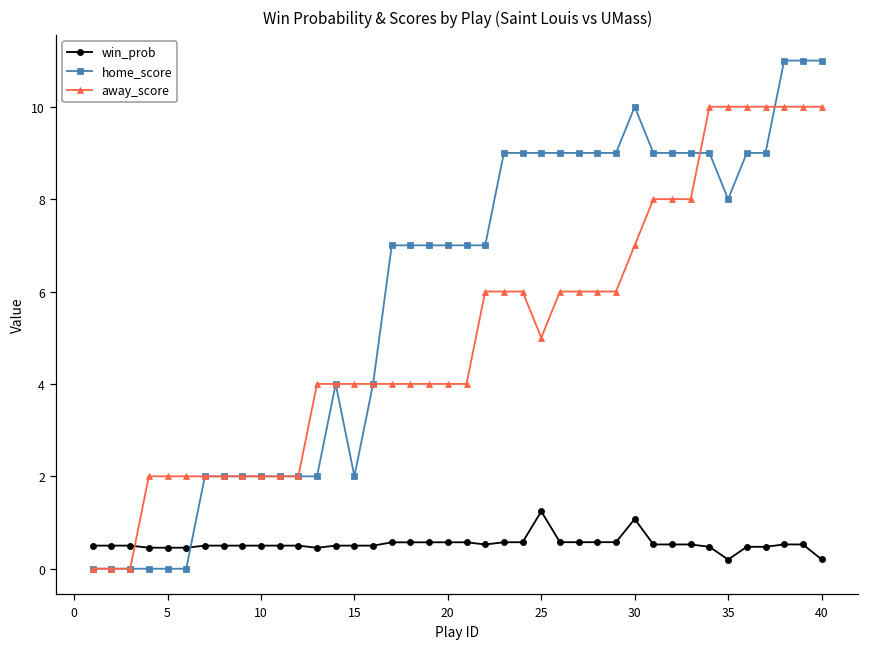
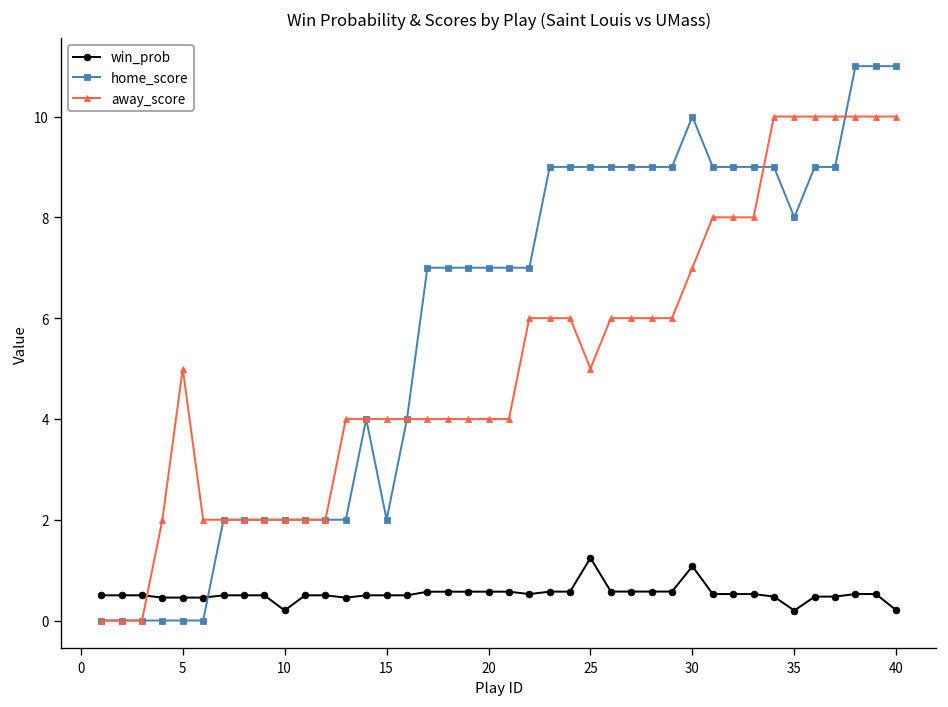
  {
    "win_prob": {
      "5": 0.5,
-     "10": 0.5,
+     "10": 0.2,
      "15": 0.5,
      "20": 0.6,
      "25": 1.2,
      "30": 1.1,
      "35": 0.2,
      "40": 0.2
    },
    "home_score": {
      "5": 0.0,
      "15": 2.0,
      "20": 7.0,
      "25": 9.0,
      "30": 10.0,
      "35": 8.0,
      "40": 11.0
    },
    "away_score": {
-     "5": 2,
+     "5": 5,
      "15": 4,
      "20": 4,
      "25": 5,
      "30": 7,
      "35": 10,
      "40": 10
    }
  }
